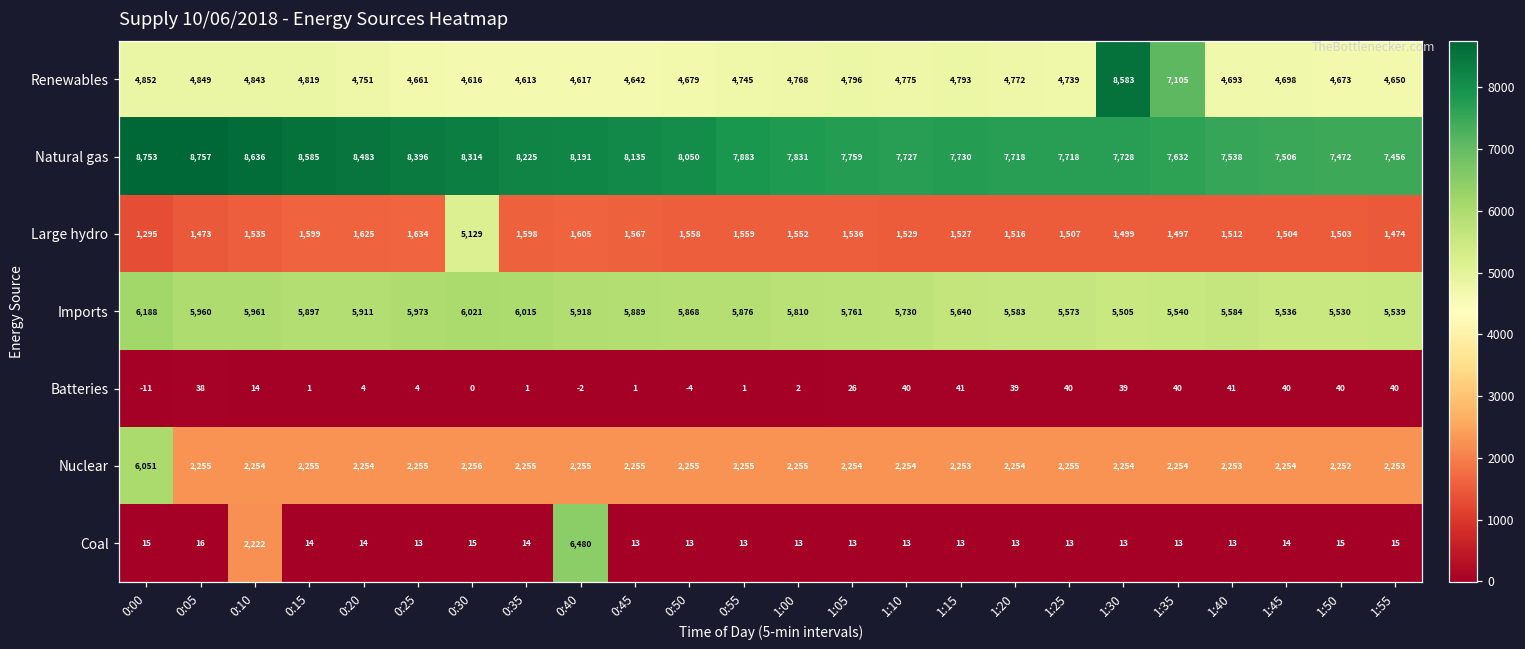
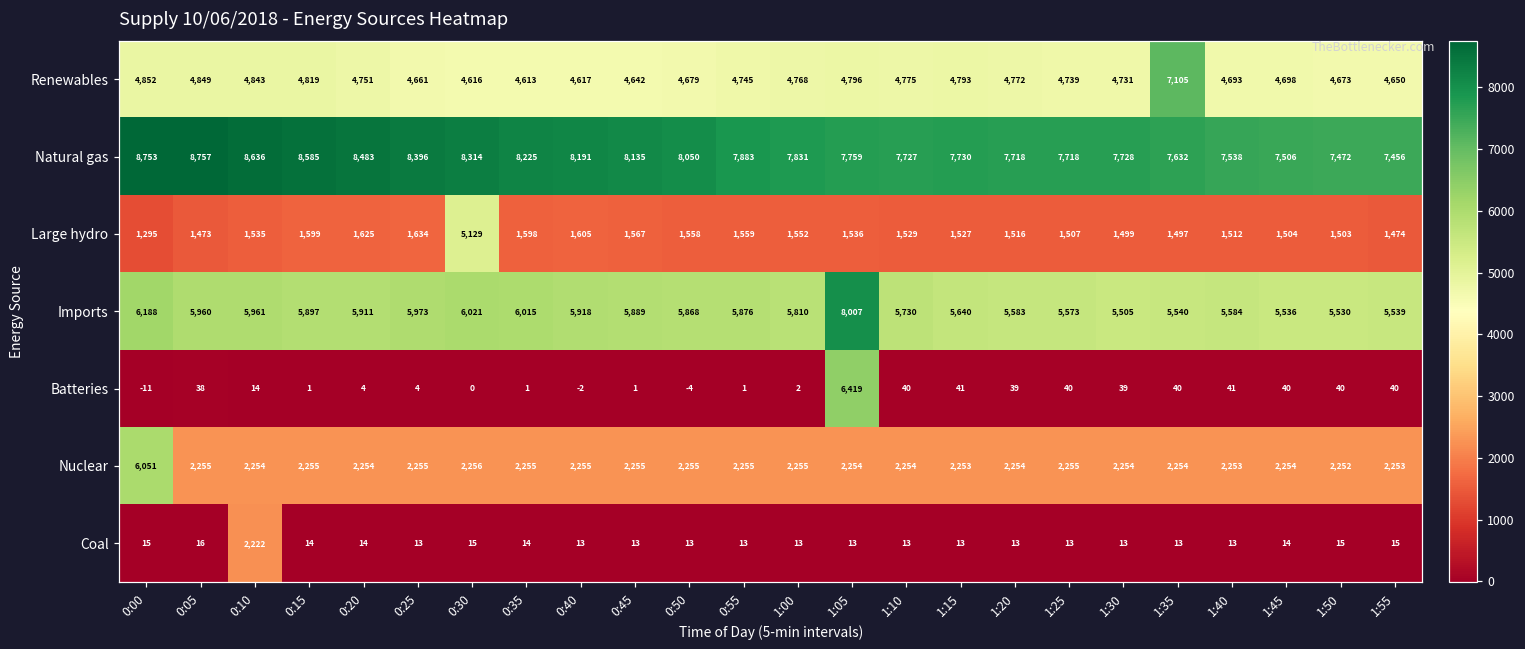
  {
    "Renewables": {
      "0:00": "4,852",
      "0:05": "4,849",
      "0:10": "4,843",
      "0:15": "4,819",
      "0:20": "4,751",
      "0:25": "4,661",
      "0:30": "4,616",
      "0:35": "4,613",
      "0:40": "4,617",
      "0:45": "4,642",
      "0:50": "4,679",
      "0:55": "4,745",
      "1:00": "4,768",
      "1:05": "4,796",
      "1:10": "4,775",
      "1:15": "4,793",
      "1:20": "4,772",
      "1:25": "4,739",
-     "1:30": "8,583",
+     "1:30": "4,731",
      "1:35": "7,105",
      "1:40": "4,693",
      "1:45": "4,698",
      "1:50": "4,673",
      "1:55": "4,650"
    },
    "Natural gas": {
      "0:00": "8,753",
      "0:05": "8,757",
      "0:10": "8,636",
      "0:15": "8,585",
      "0:20": "8,483",
      "0:25": "8,396",
      "0:30": "8,314",
      "0:35": "8,225",
      "0:40": "8,191",
      "0:45": "8,135",
      "0:50": "8,050",
      "0:55": "7,883",
      "1:00": "7,831",
      "1:05": "7,759",
      "1:10": "7,727",
      "1:15": "7,730",
      "1:20": "7,718",
      "1:25": "7,718",
      "1:30": "7,728",
      "1:35": "7,632",
      "1:40": "7,538",
      "1:45": "7,506",
      "1:50": "7,472",
      "1:55": "7,456"
    },
    "Large hydro": {
      "0:00": "1,295",
      "0:05": "1,473",
      "0:10": "1,535",
      "0:15": "1,599",
      "0:20": "1,625",
      "0:25": "1,634",
      "0:30": "5,129",
      "0:35": "1,598",
      "0:40": "1,605",
      "0:45": "1,567",
      "0:50": "1,558",
      "0:55": "1,559",
      "1:00": "1,552",
      "1:05": "1,536",
      "1:10": "1,529",
      "1:15": "1,527",
      "1:20": "1,516",
      "1:25": "1,507",
      "1:30": "1,499",
      "1:35": "1,497",
      "1:40": "1,512",
      "1:45": "1,504",
      "1:50": "1,503",
      "1:55": "1,474"
    },
    "Imports": {
      "0:00": "6,188",
      "0:05": "5,960",
      "0:10": "5,961",
      "0:15": "5,897",
      "0:20": "5,911",
      "0:25": "5,973",
      "0:30": "6,021",
      "0:35": "6,015",
      "0:40": "5,918",
      "0:45": "5,889",
      "0:50": "5,868",
      "0:55": "5,876",
      "1:00": "5,810",
-     "1:05": "5,761",
+     "1:05": "8,007",
      "1:10": "5,730",
      "1:15": "5,640",
      "1:20": "5,583",
      "1:25": "5,573",
      "1:30": "5,505",
      "1:35": "5,540",
      "1:40": "5,584",
      "1:45": "5,536",
      "1:50": "5,530",
      "1:55": "5,539"
    },
    "Batteries": {
      "0:00": "-11",
      "0:05": "38",
      "0:10": "14",
      "0:15": "1",
      "0:20": "4",
      "0:25": "4",
      "0:30": "0",
      "0:35": "1",
      "0:40": "-2",
      "0:45": "1",
      "0:50": "-4",
      "0:55": "1",
      "1:00": "2",
-     "1:05": "26",
+     "1:05": "6,419",
      "1:10": "40",
      "1:15": "41",
      "1:20": "39",
      "1:25": "40",
      "1:30": "39",
      "1:35": "40",
      "1:40": "41",
      "1:45": "40",
      "1:50": "40",
      "1:55": "40"
    },
    "Nuclear": {
      "0:00": "6,051",
      "0:05": "2,255",
      "0:10": "2,254",
      "0:15": "2,255",
      "0:20": "2,254",
      "0:25": "2,255",
      "0:30": "2,256",
      "0:35": "2,255",
      "0:40": "2,255",
      "0:45": "2,255",
      "0:50": "2,255",
      "0:55": "2,255",
      "1:00": "2,255",
      "1:05": "2,254",
      "1:10": "2,254",
      "1:15": "2,253",
      "1:20": "2,254",
      "1:25": "2,255",
      "1:30": "2,254",
      "1:35": "2,254",
      "1:40": "2,253",
      "1:45": "2,254",
      "1:50": "2,252",
      "1:55": "2,253"
    },
    "Coal": {
      "0:00": "15",
      "0:05": "16",
      "0:10": "2,222",
      "0:15": "14",
      "0:20": "14",
      "0:25": "13",
      "0:30": "15",
      "0:35": "14",
-     "0:40": "6,480",
+     "0:40": "13",
      "0:45": "13",
      "0:50": "13",
      "0:55": "13",
      "1:00": "13",
      "1:05": "13",
      "1:10": "13",
      "1:15": "13",
      "1:20": "13",
      "1:25": "13",
      "1:30": "13",
      "1:35": "13",
      "1:40": "13",
      "1:45": "14",
      "1:50": "15",
      "1:55": "15"
    }
  }
